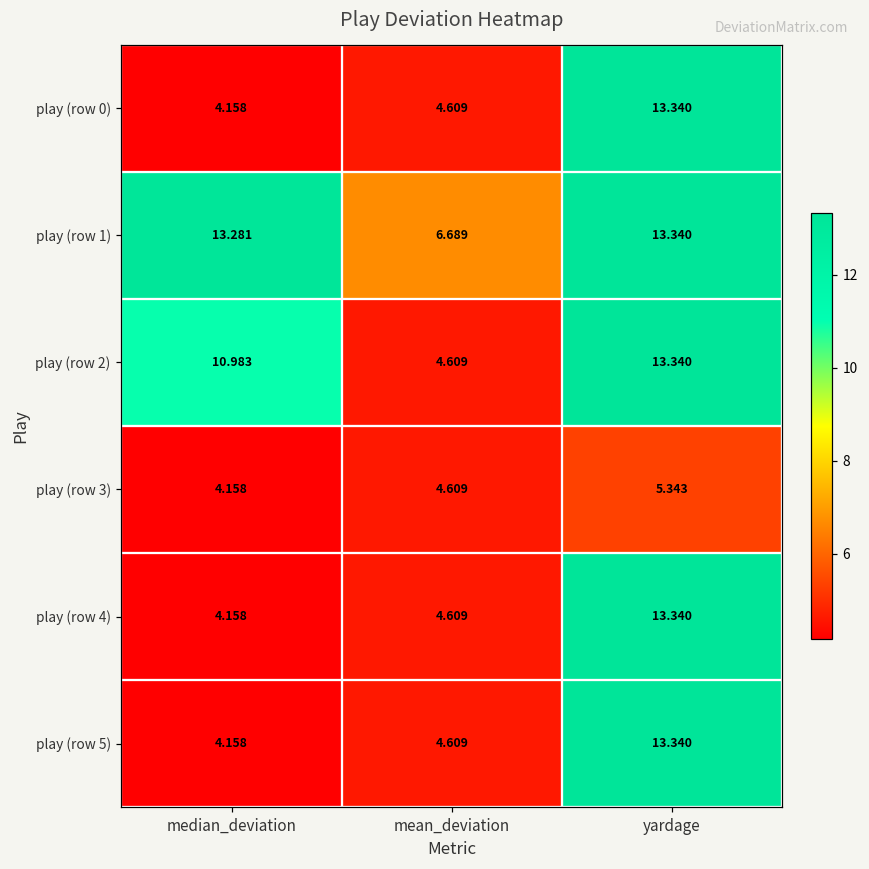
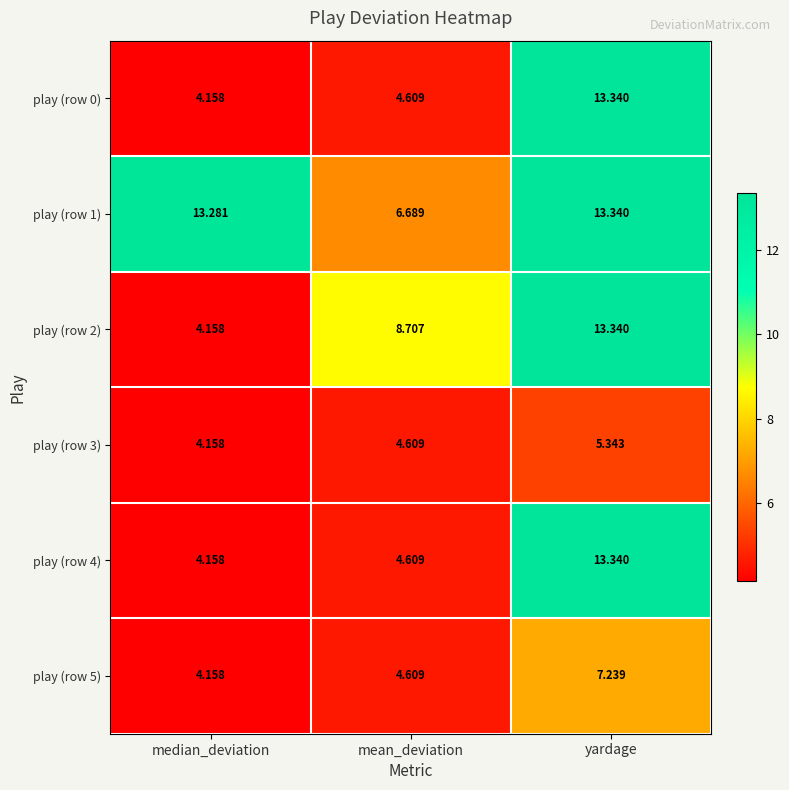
  {
    "play (row 0)": {
      "median_deviation": 4.158,
      "mean_deviation": 4.609,
      "yardage": 13.340
    },
    "play (row 1)": {
      "median_deviation": 13.281,
      "mean_deviation": 6.689,
      "yardage": 13.340
    },
    "play (row 2)": {
-     "median_deviation": 10.983,
-     "mean_deviation": 4.609,
+     "median_deviation": 4.158,
+     "mean_deviation": 8.707,
      "yardage": 13.340
    },
    "play (row 3)": {
      "median_deviation": 4.158,
      "mean_deviation": 4.609,
      "yardage": 5.343
    },
    "play (row 4)": {
      "median_deviation": 4.158,
      "mean_deviation": 4.609,
      "yardage": 13.340
    },
    "play (row 5)": {
      "median_deviation": 4.158,
      "mean_deviation": 4.609,
-     "yardage": 13.340
+     "yardage": 7.239
    }
  }
